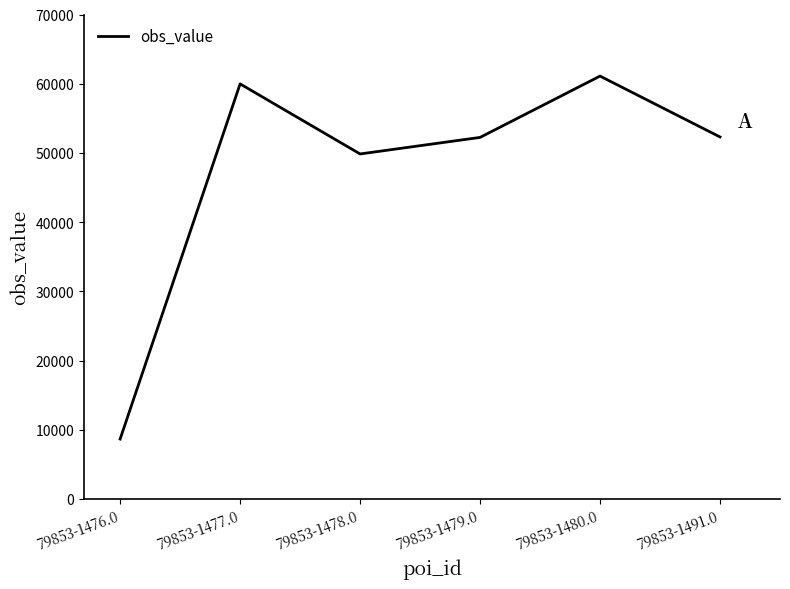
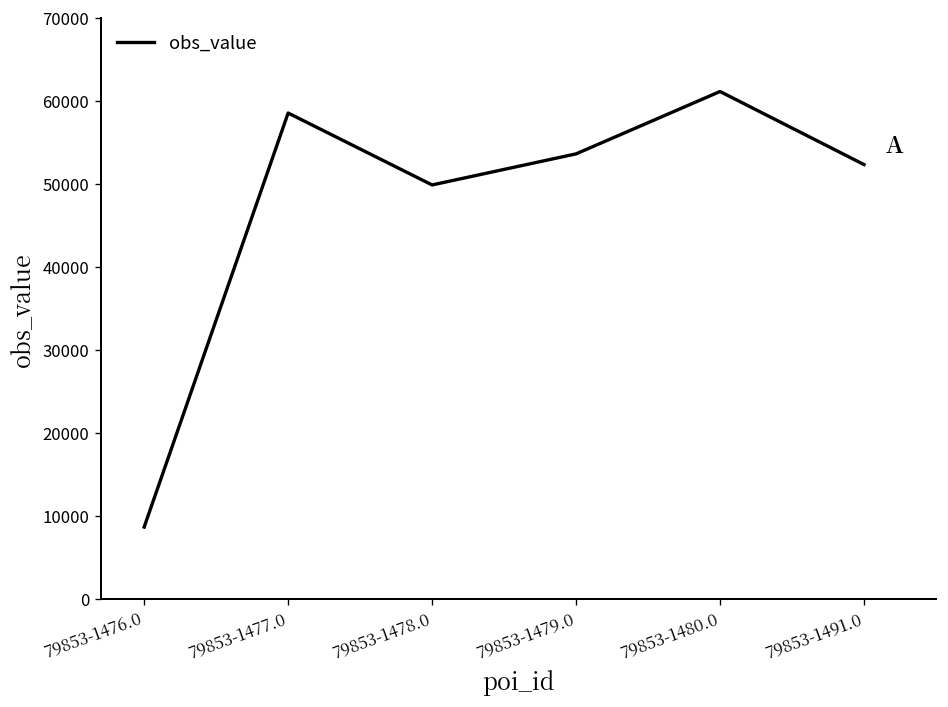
  {
    "79853-1476.0": 9000,
-   "79853-1477.0": 60000,
+   "79853-1477.0": 59000,
    "79853-1478.0": 50000,
-   "79853-1479.0": 52000,
+   "79853-1479.0": 54000,
    "79853-1480.0": 61000,
    "79853-1491.0": 52000
  }
